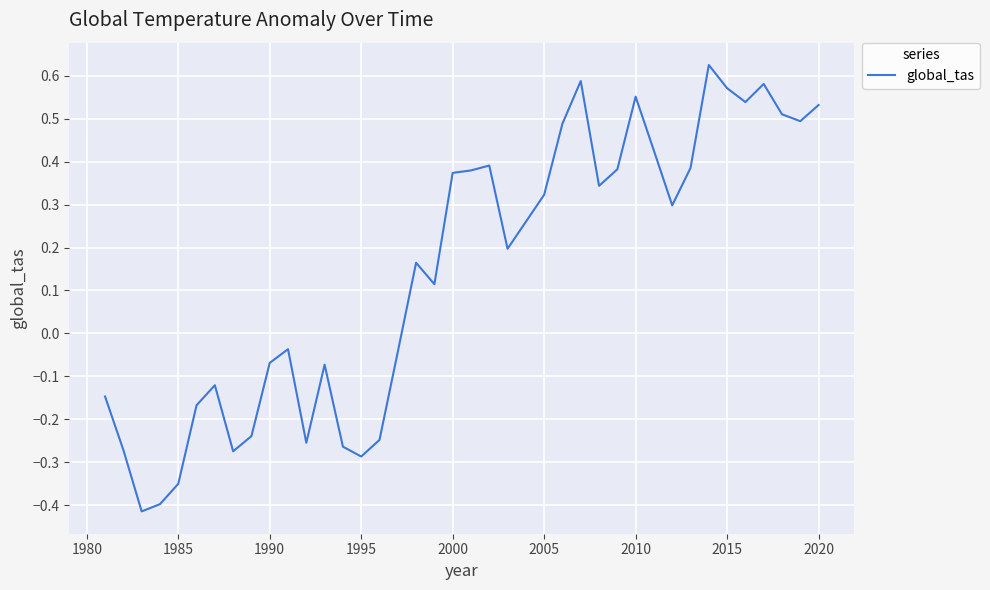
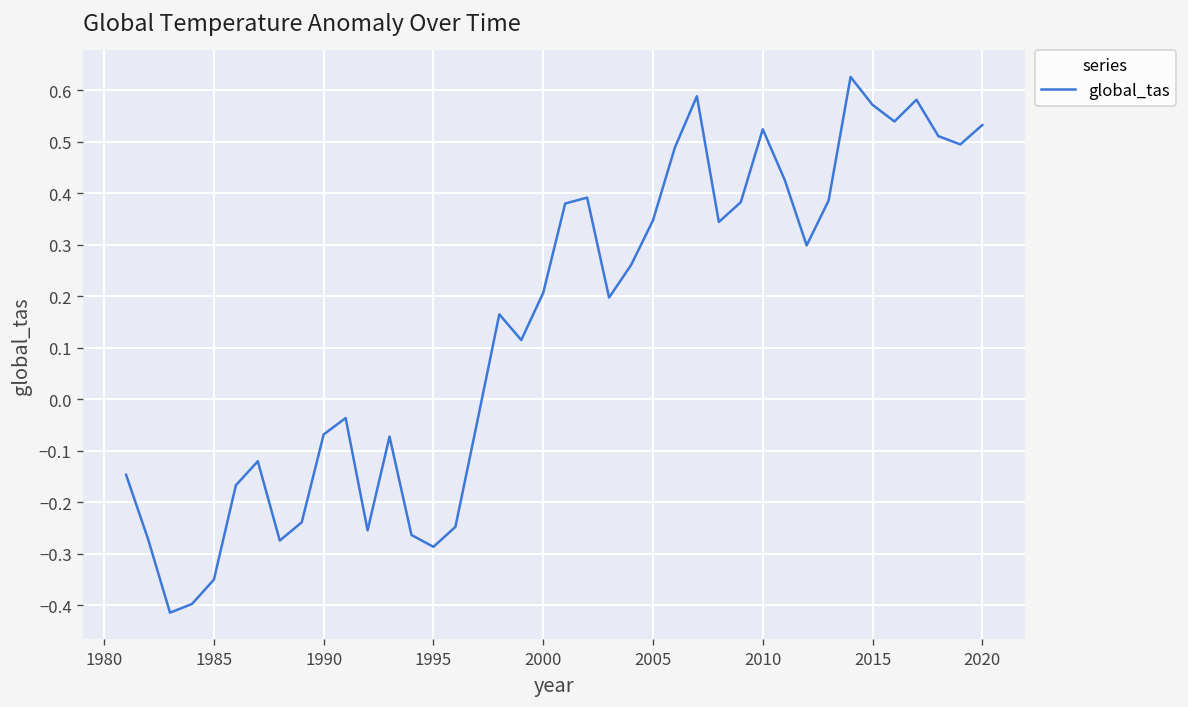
  {
    "1985": -0.35,
    "1990": -0.07,
    "1995": -0.29,
-   "2000": 0.37,
-   "2005": 0.32,
-   "2010": 0.55,
+   "2000": 0.21,
+   "2005": 0.35,
+   "2010": 0.52,
    "2015": 0.57,
    "2020": 0.53
  }
